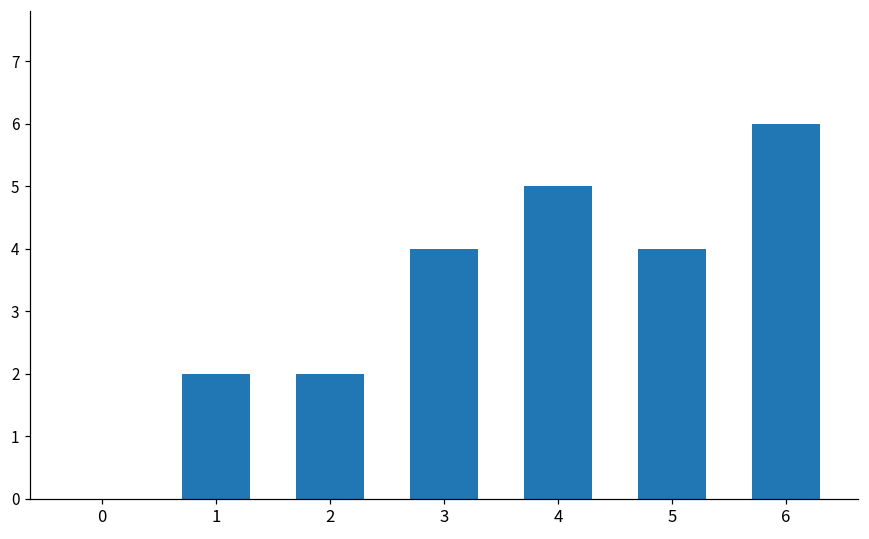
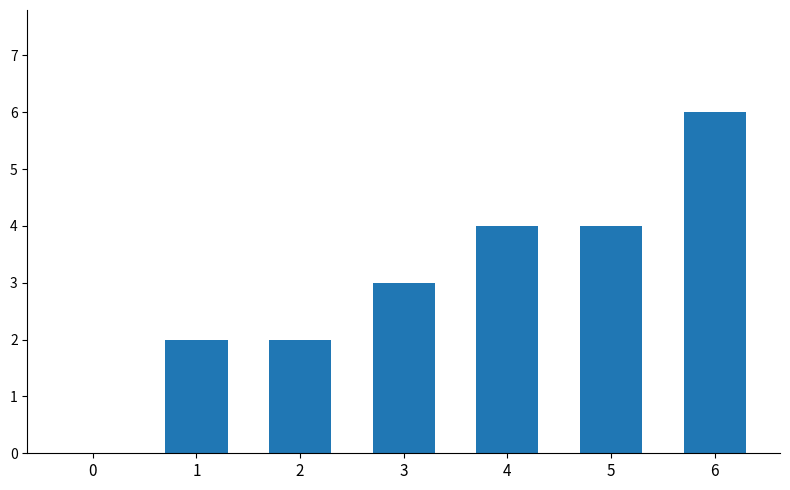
  {
    "0": 0,
    "1": 2,
    "2": 2,
-   "3": 4,
-   "4": 5,
+   "3": 3,
+   "4": 4,
    "5": 4,
    "6": 6
  }
